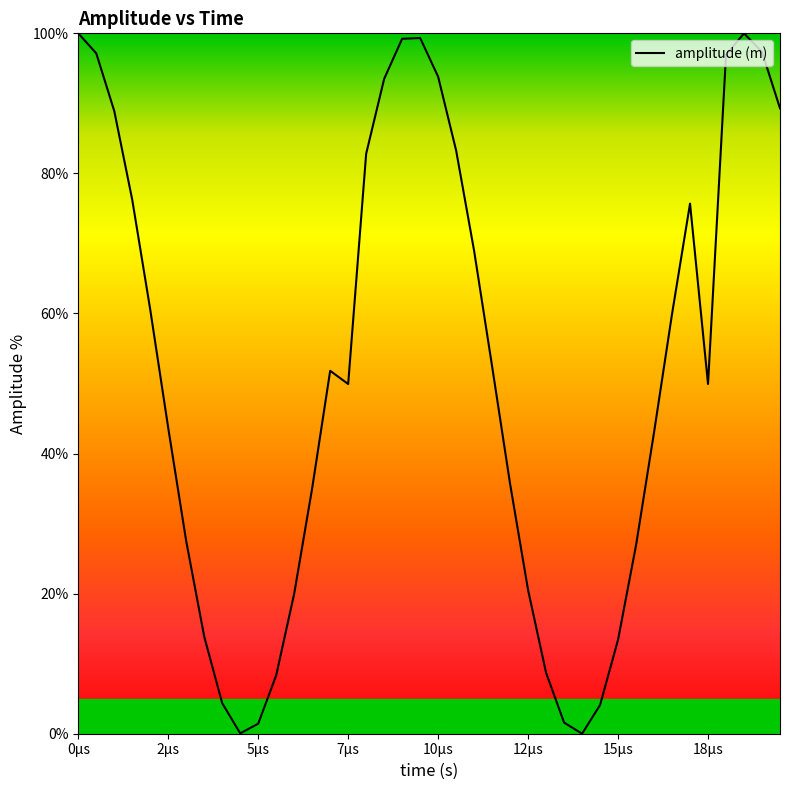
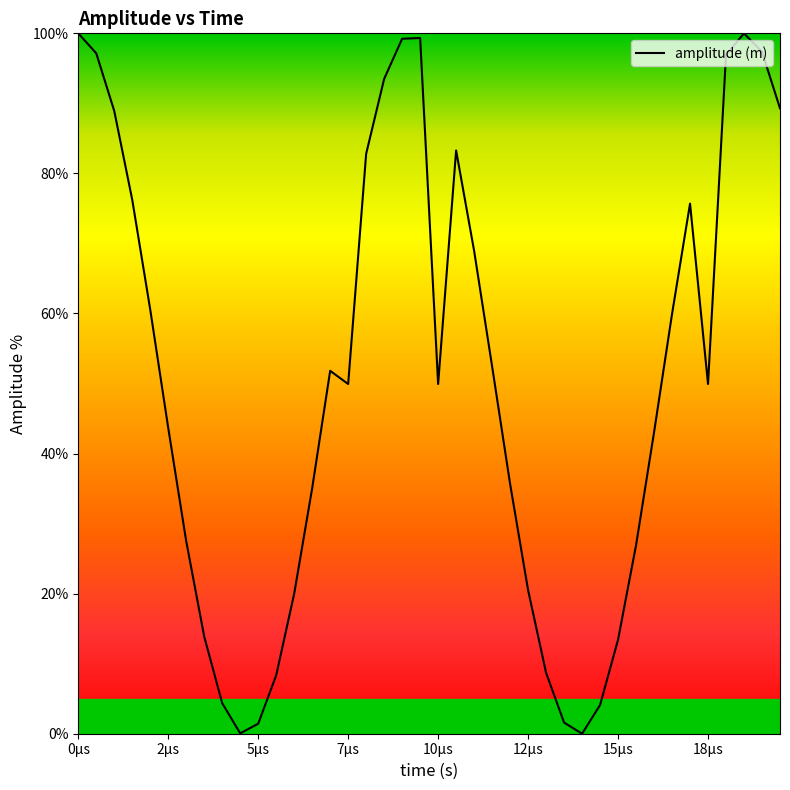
  {
    "0µs": "100%",
    "2µs": "44%",
    "7µs": "50%",
-   "10µs": "94%",
+   "10µs": "50%",
    "12µs": "20%",
    "15µs": "13%",
    "18µs": "50%"
  }
